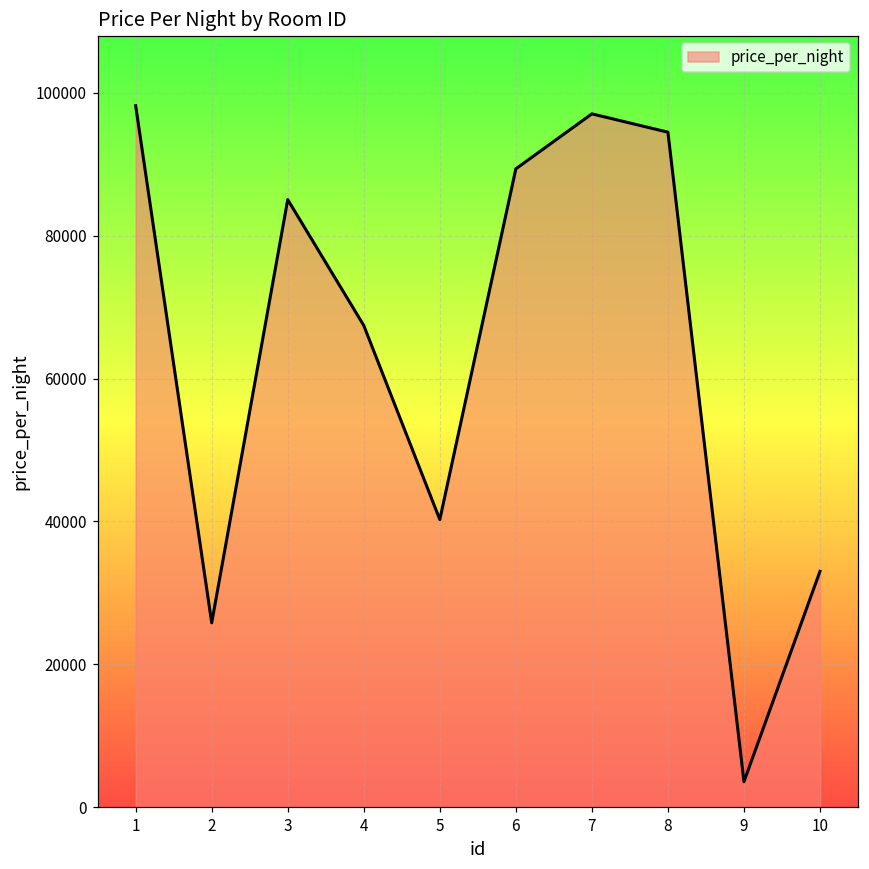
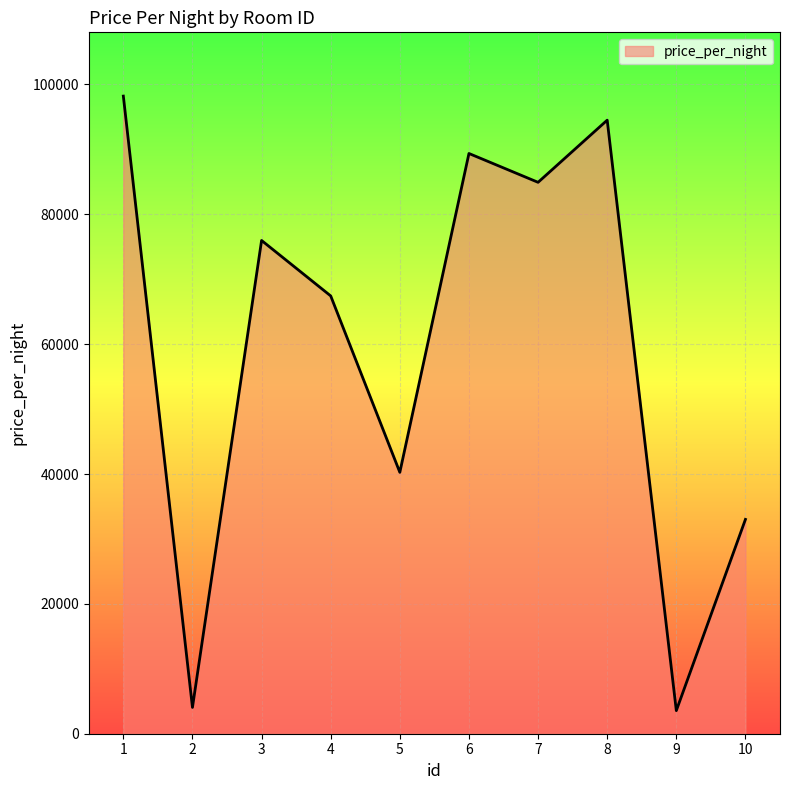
  {
    "1": 98000,
-   "2": 26000,
-   "3": 85000,
+   "2": 4000,
+   "3": 76000,
    "4": 67000,
    "5": 40000,
    "6": 89000,
-   "7": 97000,
+   "7": 85000,
    "8": 95000,
    "9": 4000,
    "10": 33000
  }
